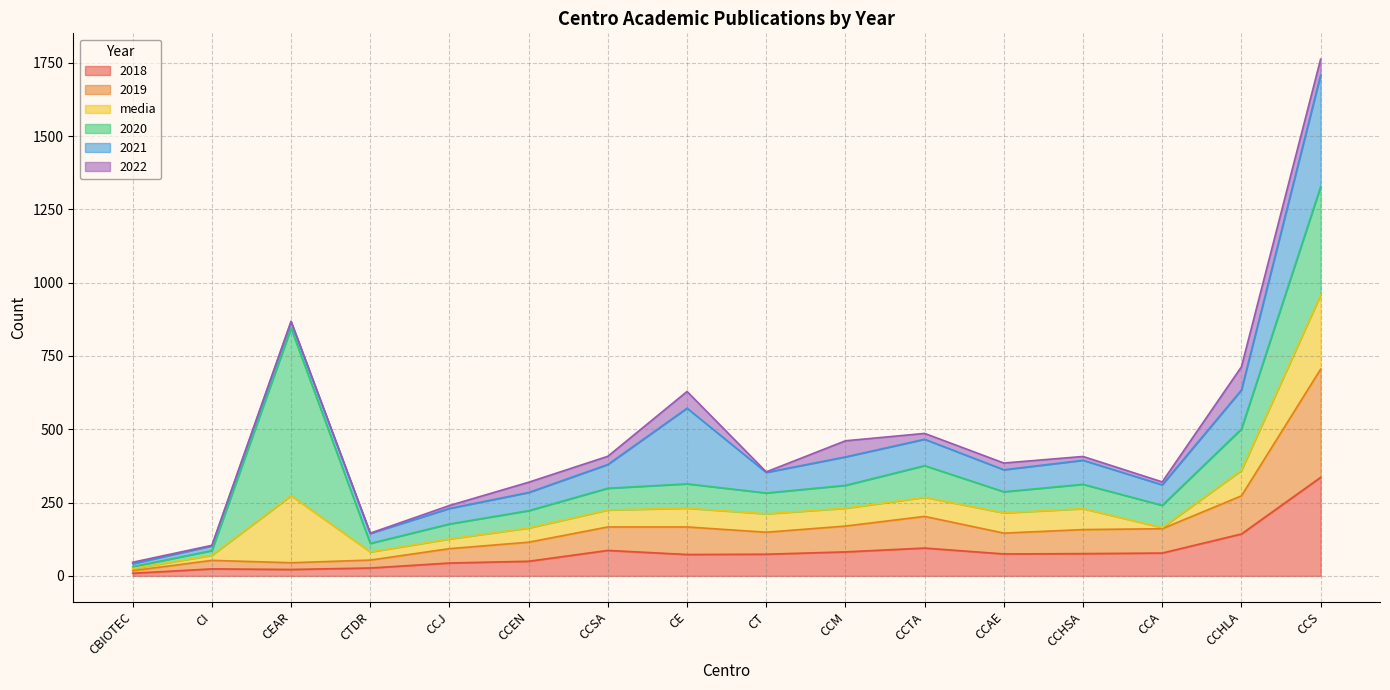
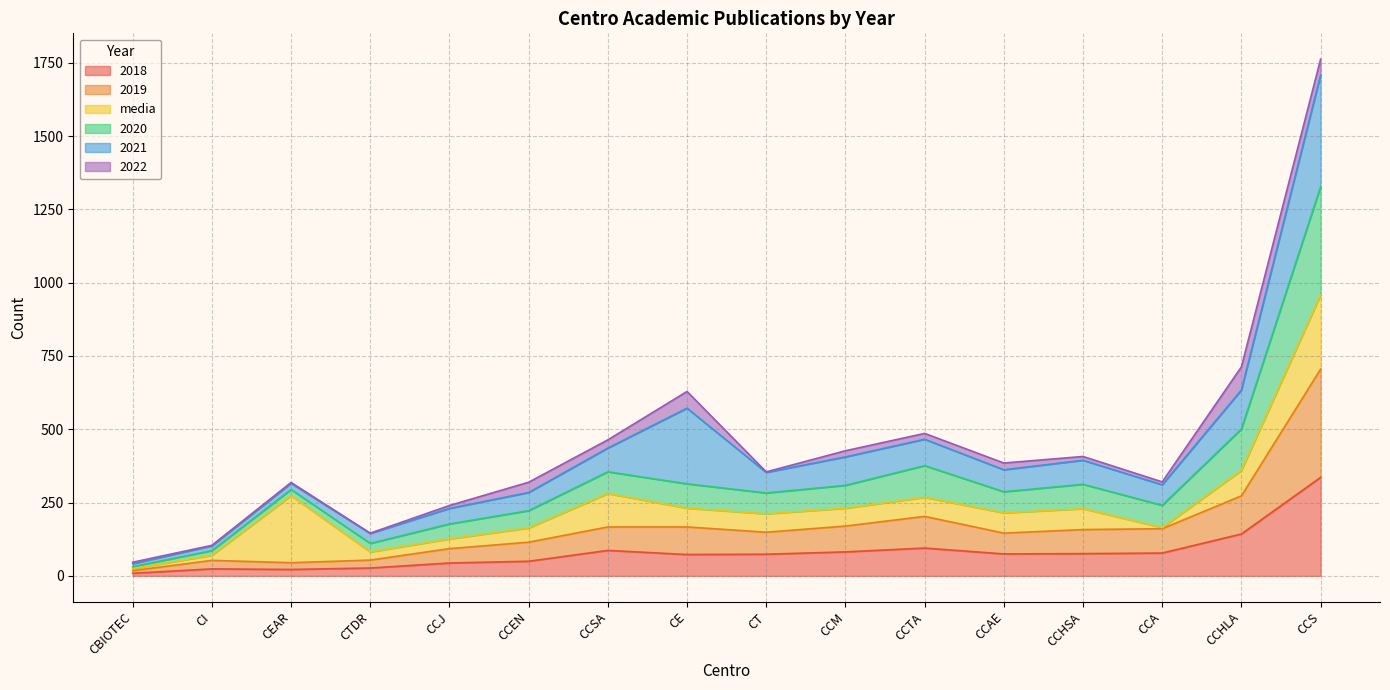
  {
    "media": {
      "CI": 20,
      "CEAR": 230,
      "CTDR": 30,
      "CCJ": 30,
      "CCEN": 50,
-     "CCSA": 60,
+     "CCSA": 110,
      "CE": 60,
      "CT": 60,
      "CCM": 60,
      "CCTA": 70,
      "CCAE": 70,
      "CCHSA": 70,
      "CCHLA": 90,
      "CCS": 250
    },
    "2020": {
      "CI": 20,
-     "CEAR": 570,
+     "CEAR": 20,
      "CTDR": 30,
      "CCJ": 50,
      "CCEN": 60,
      "CCSA": 70,
      "CE": 80,
      "CT": 70,
      "CCM": 80,
      "CCTA": 110,
      "CCAE": 70,
      "CCHSA": 80,
      "CCA": 80,
      "CCHLA": 140,
      "CCS": 370
    },
    "2021": {
      "CCJ": 50,
      "CCEN": 60,
      "CCSA": 80,
      "CE": 260,
      "CCM": 100,
      "CCTA": 90,
      "CCAE": 80,
      "CCHSA": 80,
      "CCA": 70,
      "CCHLA": 130,
      "CCS": 380
    },
    "2022": {
      "CCJ": 10,
      "CCEN": 40,
      "CCSA": 30,
      "CE": 60,
-     "CCM": 60,
+     "CCM": 20,
      "CCTA": 20,
      "CCAE": 20,
      "CCHSA": 10,
      "CCA": 10,
      "CCHLA": 80,
      "CCS": 50
    }
  }
